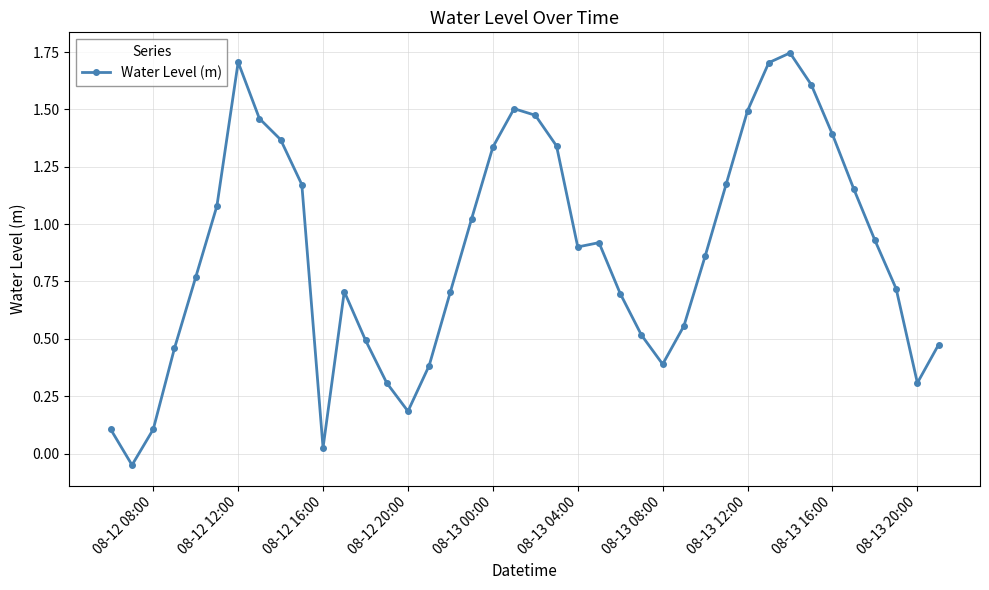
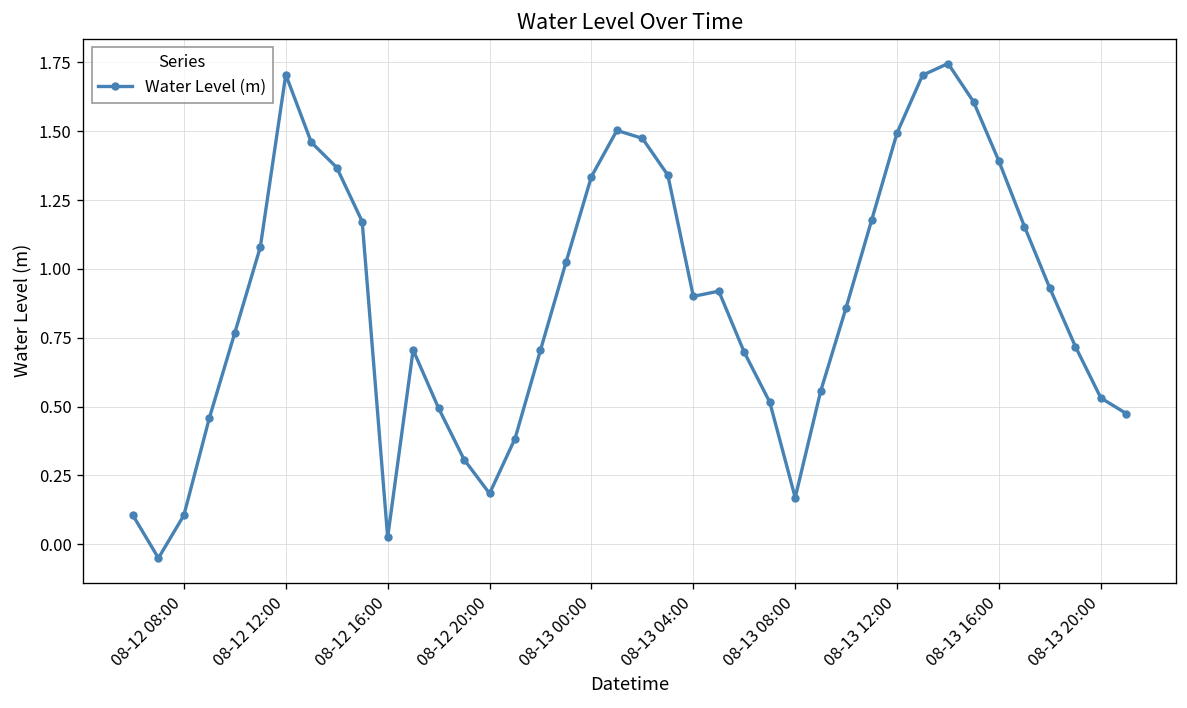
  {
    "08-12 08:00": 0.11,
    "08-12 12:00": 1.71,
    "08-12 16:00": 0.03,
    "08-12 20:00": 0.18,
    "08-13 00:00": 1.34,
    "08-13 04:00": 0.90,
-   "08-13 08:00": 0.39,
+   "08-13 08:00": 0.17,
    "08-13 12:00": 1.49,
    "08-13 16:00": 1.39,
-   "08-13 20:00": 0.31
+   "08-13 20:00": 0.53
  }
